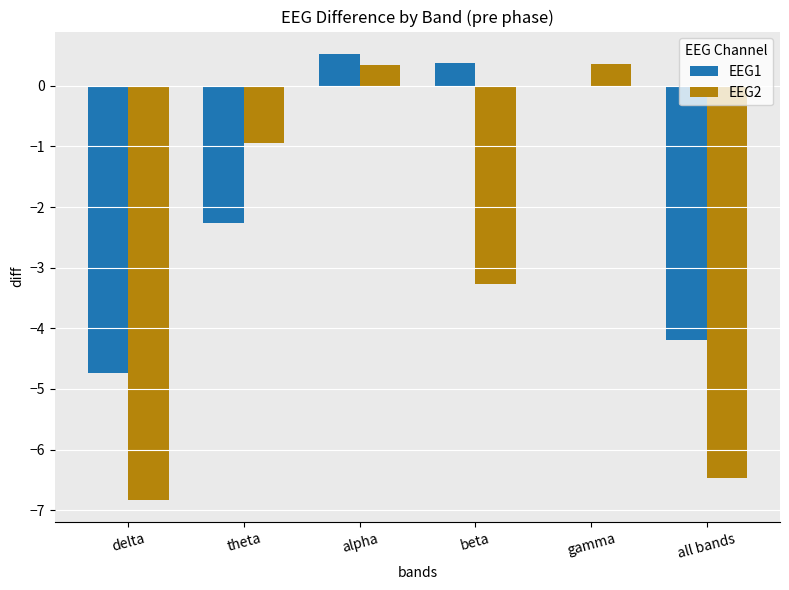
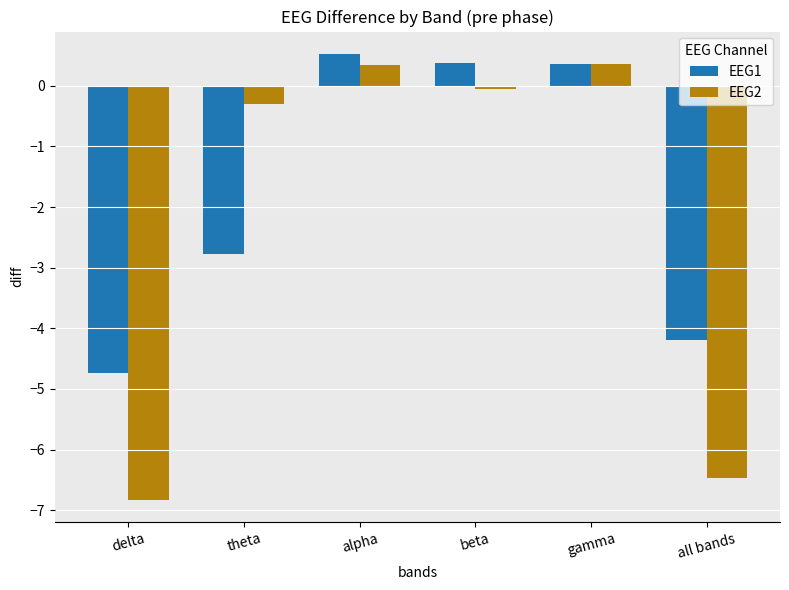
  {
    "EEG1": {
      "delta": -4.7,
-     "theta": -2.3,
+     "theta": -2.8,
      "alpha": 0.5,
      "beta": 0.4,
-     "gamma": 0.0,
+     "gamma": 0.4,
      "all bands": -4.2
    },
    "EEG2": {
      "delta": -6.8,
-     "theta": -0.9,
+     "theta": -0.3,
      "alpha": 0.3,
-     "beta": -3.3,
+     "beta": -0.1,
      "gamma": 0.4,
      "all bands": -6.5
    }
  }
